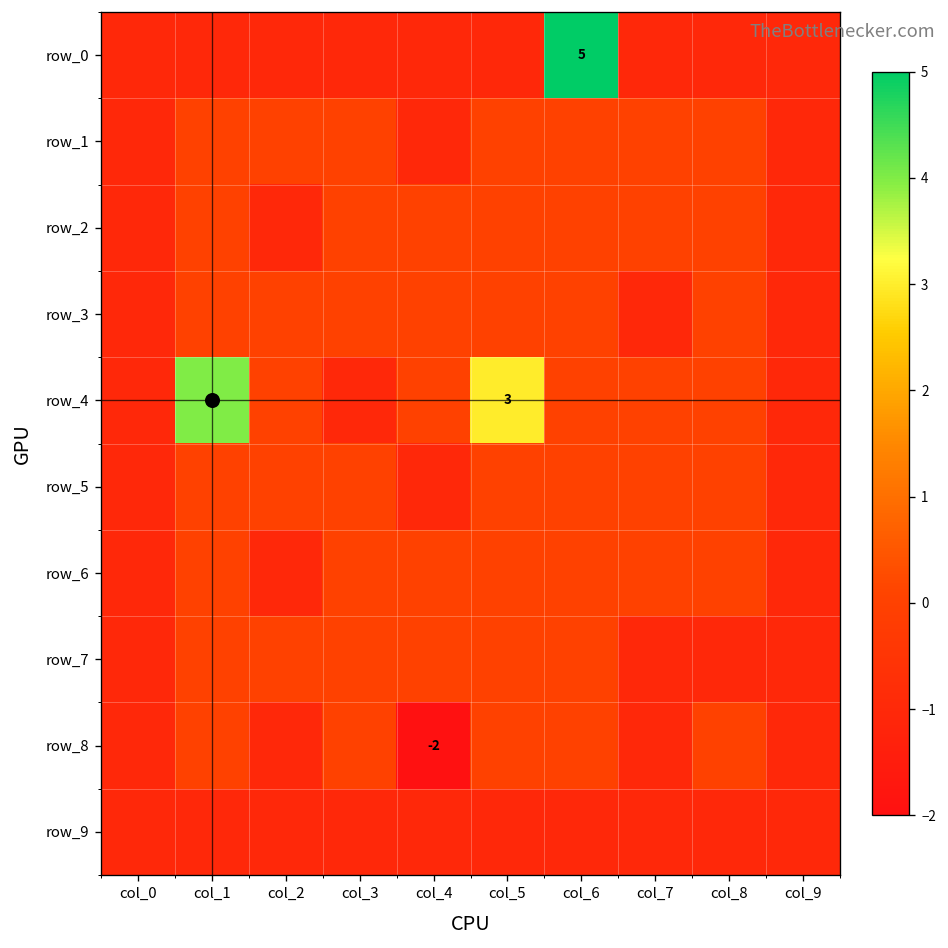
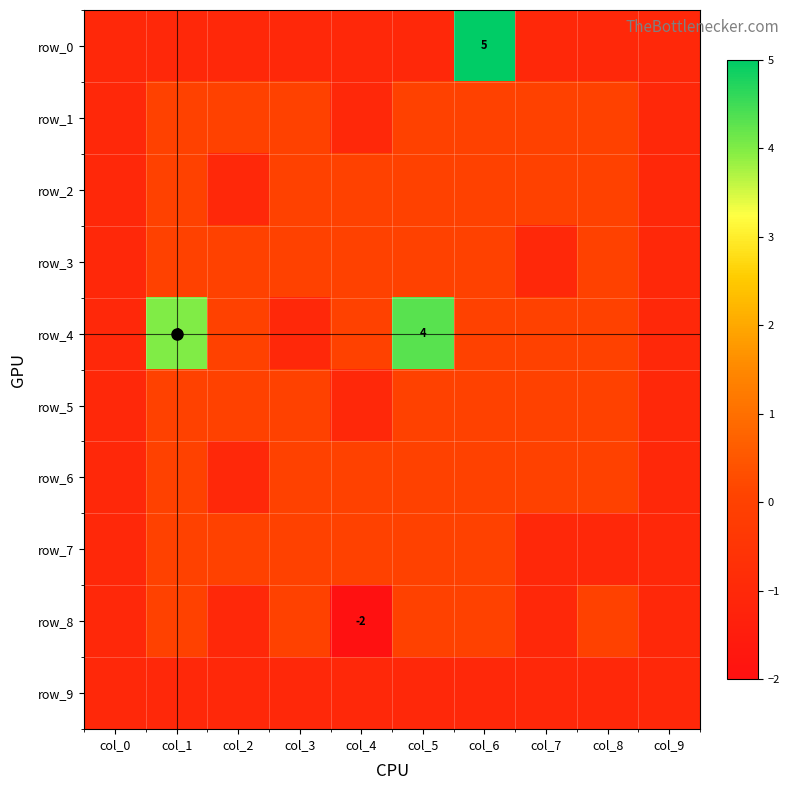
  {
    "row_0": {
      "col_6": 5
    },
    "row_4": {
-     "col_5": 3
+     "col_5": 4
    },
    "row_8": {
      "col_4": -2
    }
  }
